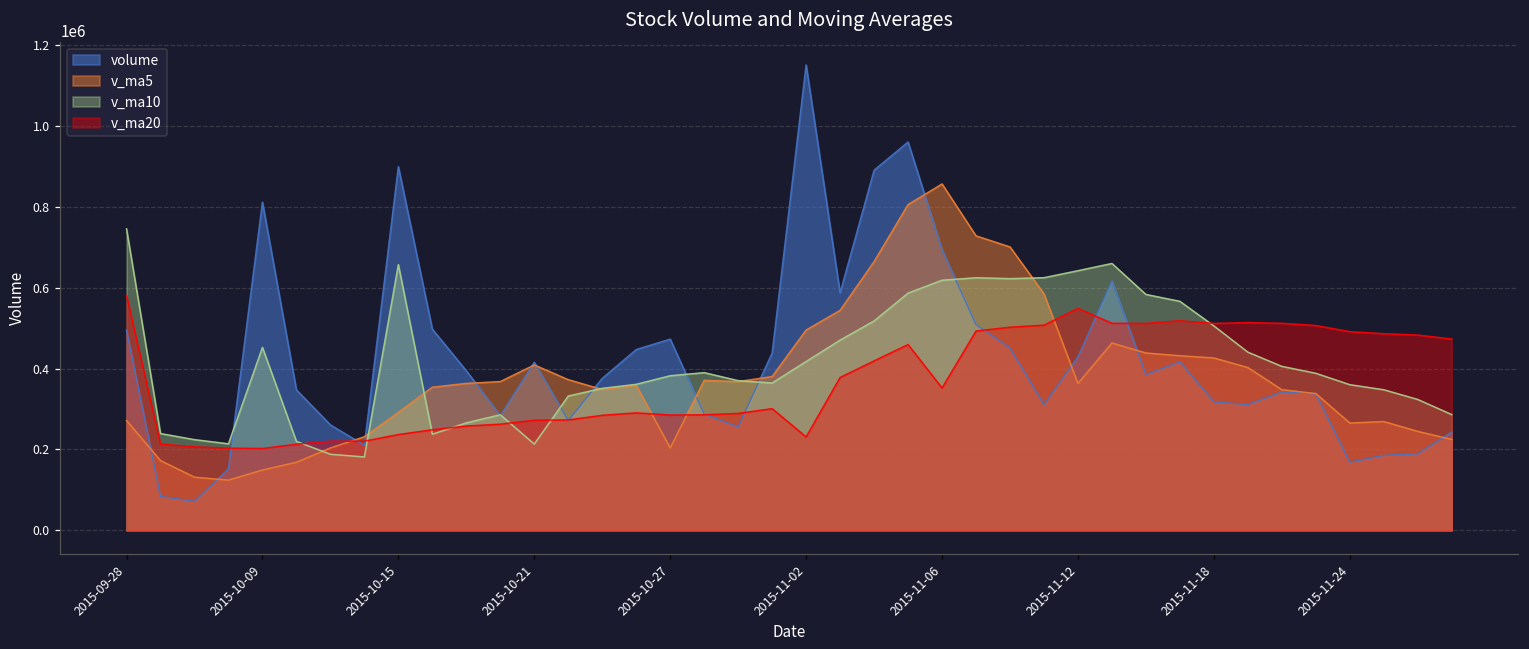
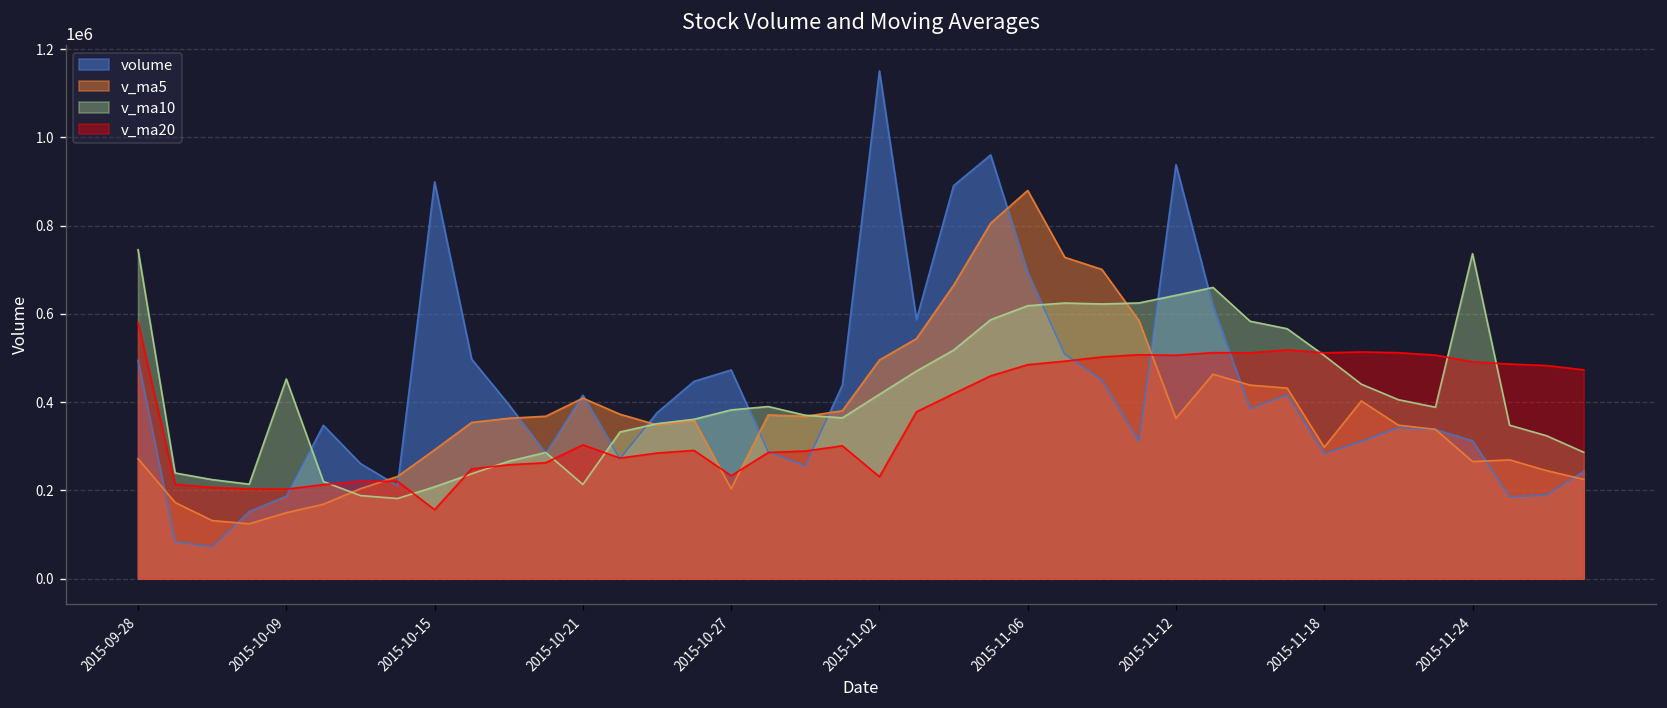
  {
    "volume": {
      "2015-09-28": 490000,
-     "2015-10-09": 810000,
+     "2015-10-09": 190000,
      "2015-10-15": 900000,
      "2015-10-27": 470000,
      "2015-11-02": 1150000,
      "2015-11-06": 690000,
-     "2015-11-12": 430000,
-     "2015-11-18": 320000,
-     "2015-11-24": 170000
+     "2015-11-12": 940000,
+     "2015-11-18": 280000,
+     "2015-11-24": 310000
    },
    "v_ma5": {
      "2015-09-28": 270000,
      "2015-10-09": 150000,
      "2015-10-15": 290000,
      "2015-10-27": 200000,
      "2015-11-02": 500000,
-     "2015-11-06": 860000,
+     "2015-11-06": 880000,
      "2015-11-12": 360000,
-     "2015-11-18": 430000,
+     "2015-11-18": 300000,
      "2015-11-24": 270000
    },
    "v_ma10": {
      "2015-09-28": 750000,
      "2015-10-09": 450000,
-     "2015-10-15": 660000,
+     "2015-10-15": 210000,
      "2015-10-21": 210000,
      "2015-10-27": 380000,
      "2015-11-02": 420000,
      "2015-11-06": 620000,
      "2015-11-12": 640000,
-     "2015-11-24": 360000
+     "2015-11-24": 740000
    },
    "v_ma20": {
      "2015-09-28": 580000,
      "2015-10-09": 200000,
-     "2015-10-15": 240000,
-     "2015-10-21": 270000,
-     "2015-10-27": 290000,
+     "2015-10-15": 160000,
+     "2015-10-21": 300000,
+     "2015-10-27": 230000,
      "2015-11-02": 230000,
-     "2015-11-06": 350000,
-     "2015-11-12": 550000,
+     "2015-11-06": 480000,
+     "2015-11-12": 510000,
      "2015-11-24": 490000
    }
  }
